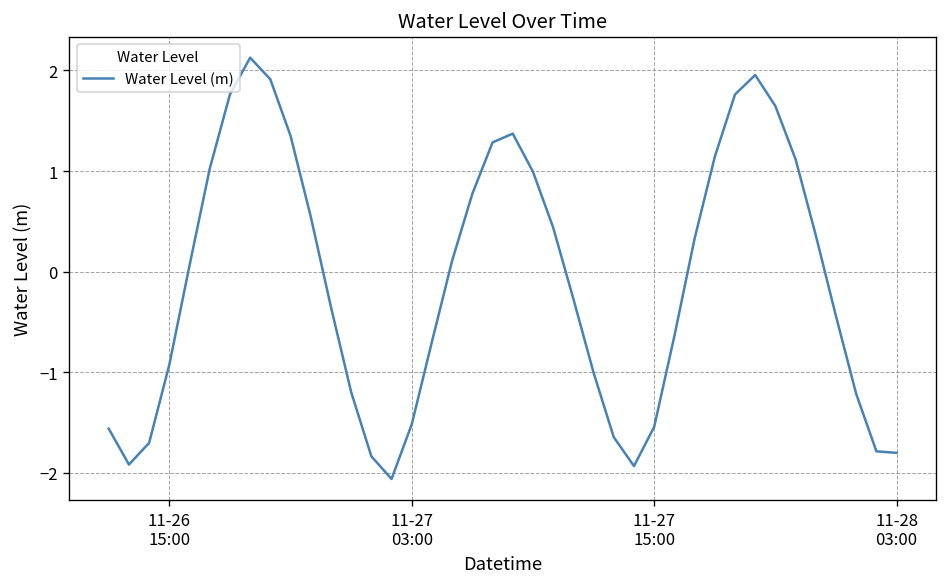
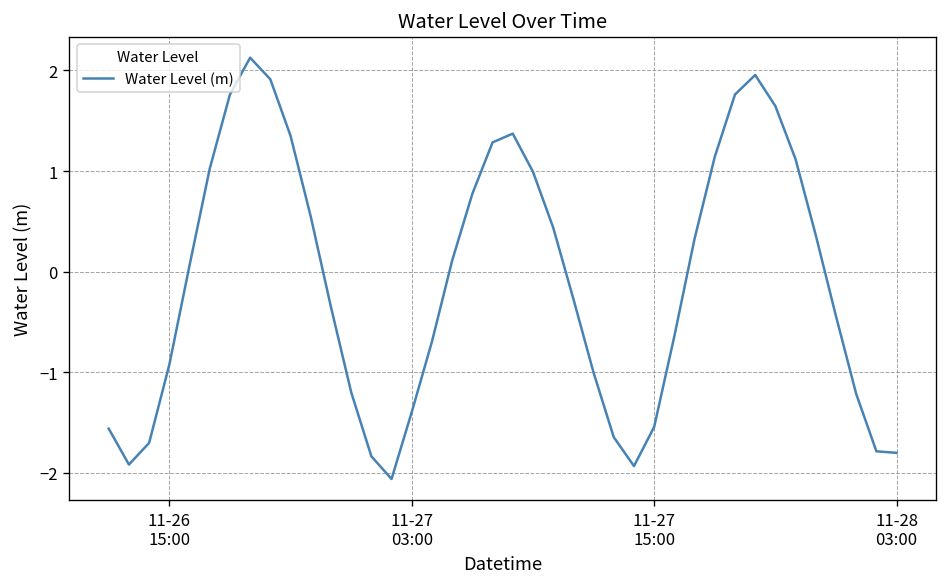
  {
    "11-26 15:00": -0.9,
-   "11-27 03:00": -1.5,
+   "11-27 03:00": -1.4,
    "11-27 15:00": -1.5,
    "11-28 03:00": -1.8
  }
